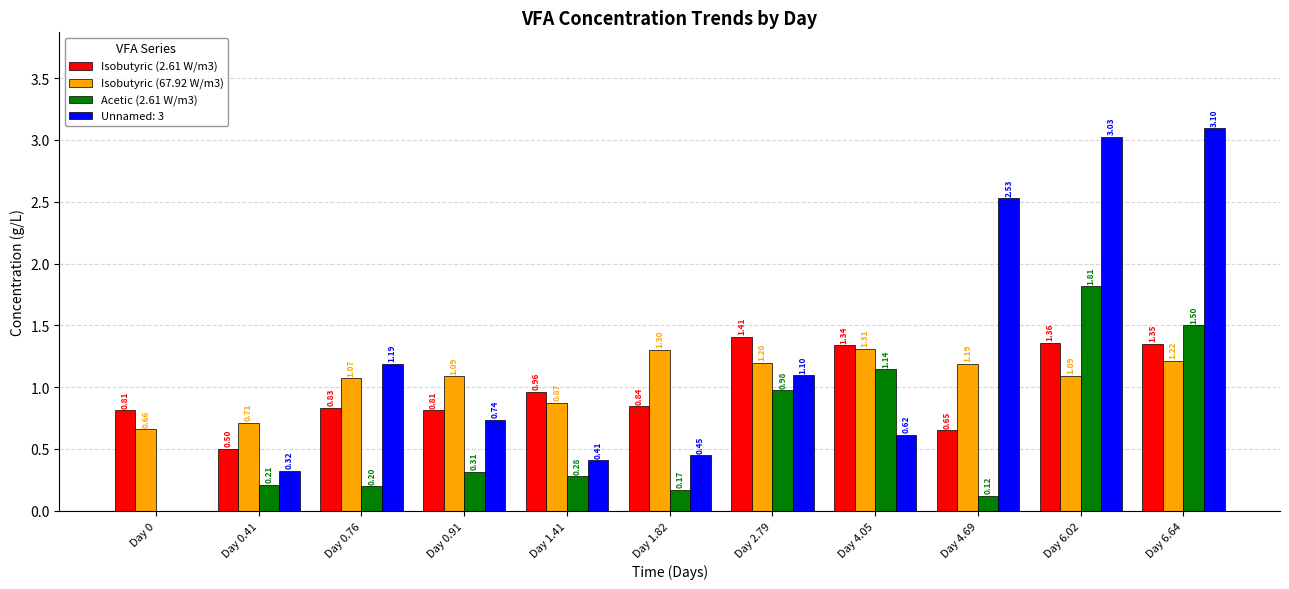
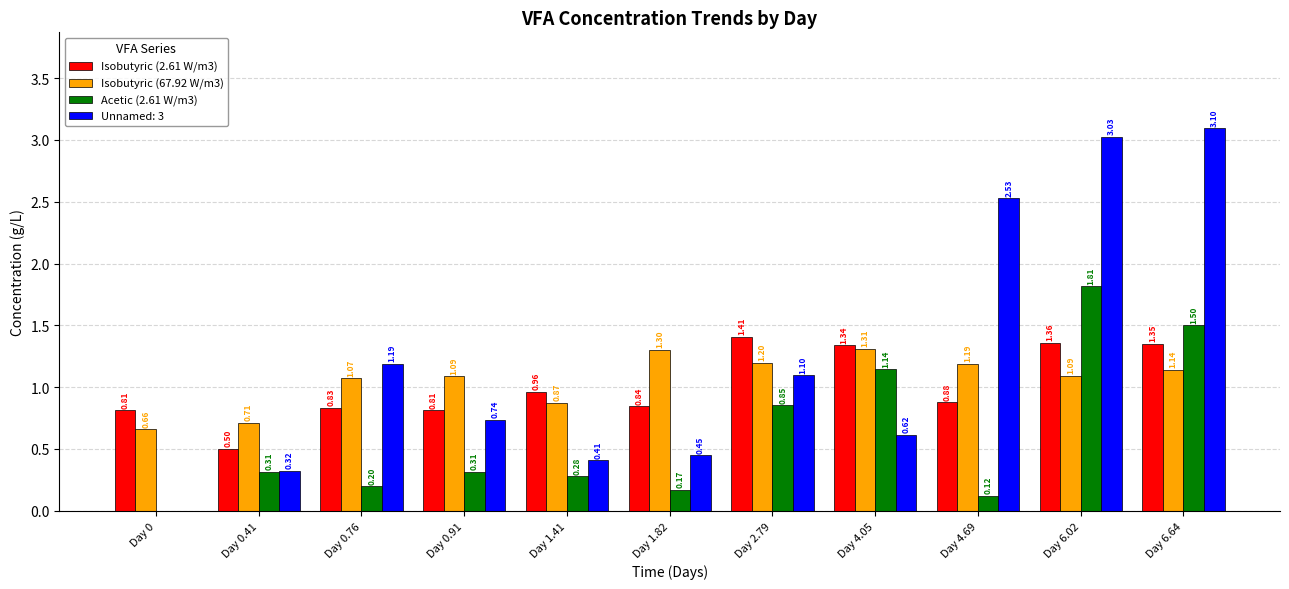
  {
    "Isobutyric (2.61 W/m3)": {
      "Day 0": 0.81,
      "Day 0.41": 0.50,
      "Day 0.76": 0.83,
      "Day 0.91": 0.81,
      "Day 1.41": 0.96,
      "Day 1.82": 0.84,
      "Day 2.79": 1.41,
      "Day 4.05": 1.34,
-     "Day 4.69": 0.65,
+     "Day 4.69": 0.88,
      "Day 6.02": 1.36,
      "Day 6.64": 1.35
    },
    "Isobutyric (67.92 W/m3)": {
      "Day 0": 0.66,
      "Day 0.41": 0.71,
      "Day 0.76": 1.07,
      "Day 0.91": 1.09,
      "Day 1.41": 0.87,
      "Day 1.82": 1.30,
      "Day 2.79": 1.20,
      "Day 4.05": 1.31,
      "Day 4.69": 1.19,
      "Day 6.02": 1.09,
-     "Day 6.64": 1.22
+     "Day 6.64": 1.14
    },
    "Acetic (2.61 W/m3)": {
-     "Day 0.41": 0.21,
+     "Day 0.41": 0.31,
      "Day 0.76": 0.20,
      "Day 0.91": 0.31,
      "Day 1.41": 0.28,
      "Day 1.82": 0.17,
-     "Day 2.79": 0.98,
+     "Day 2.79": 0.85,
      "Day 4.05": 1.14,
      "Day 4.69": 0.12,
      "Day 6.02": 1.81,
      "Day 6.64": 1.50
    },
    "Unnamed: 3": {
      "Day 0.41": 0.32,
      "Day 0.76": 1.19,
      "Day 0.91": 0.74,
      "Day 1.41": 0.41,
      "Day 1.82": 0.45,
      "Day 2.79": 1.10,
      "Day 4.05": 0.62,
      "Day 4.69": 2.53,
      "Day 6.02": 3.03,
      "Day 6.64": 3.10
    }
  }
